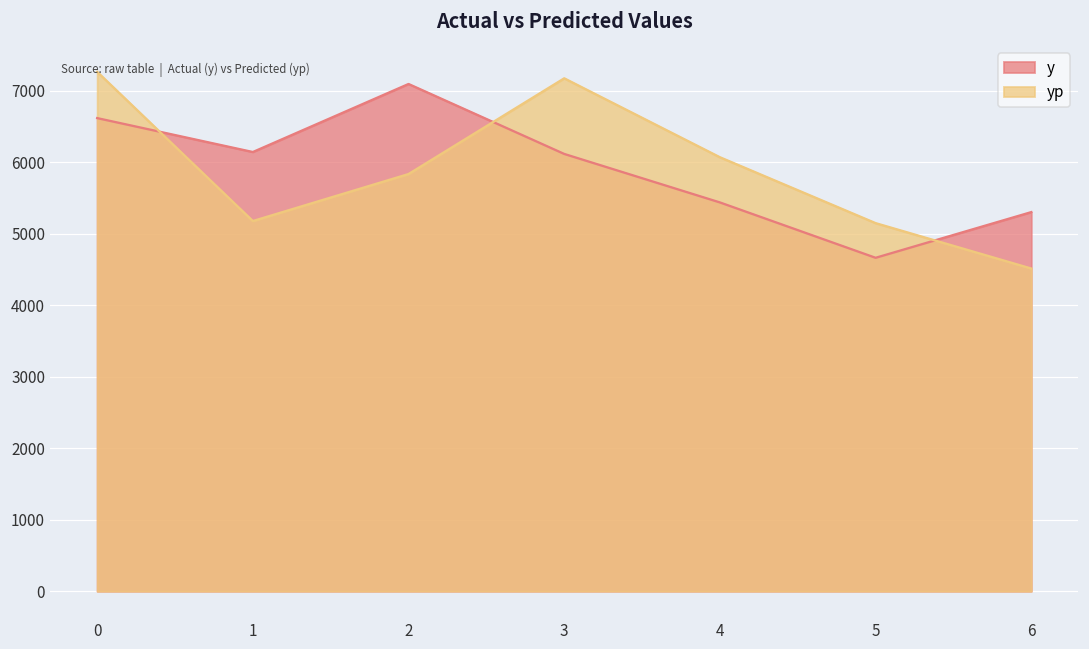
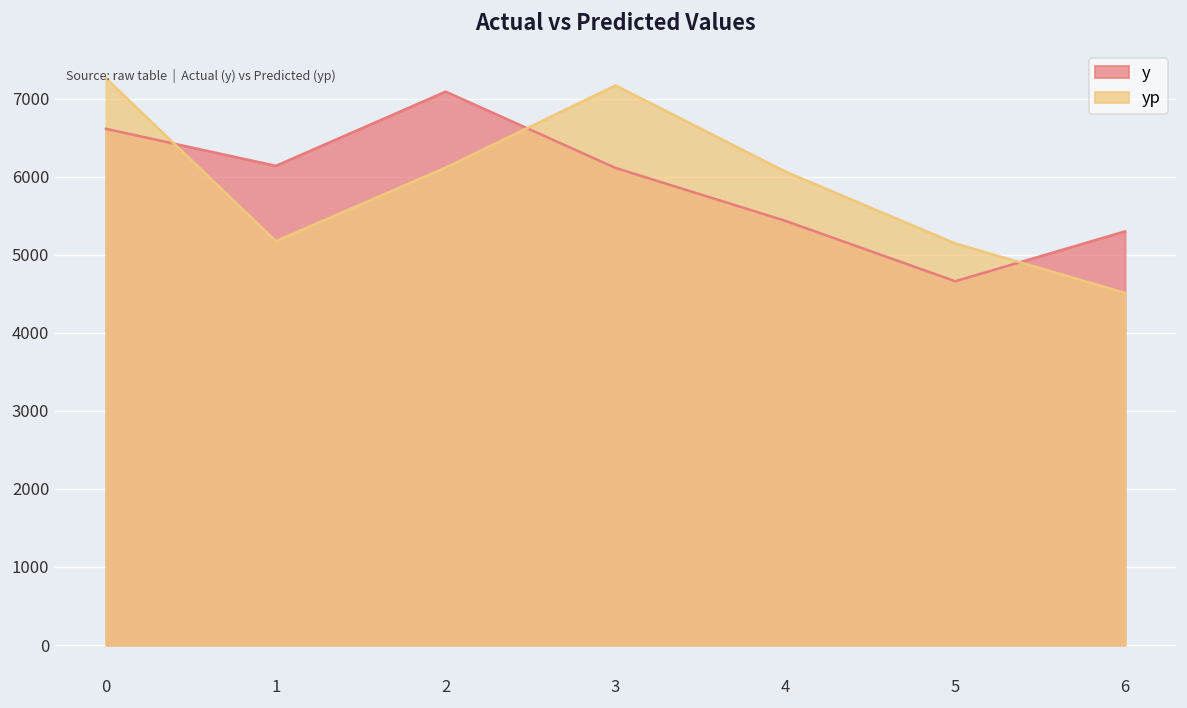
  {
    "y": {
      "0": 6600,
      "1": 6100,
      "2": 7100,
      "3": 6100,
      "4": 5400,
      "5": 4700,
      "6": 5300
    },
    "yp": {
      "0": 7300,
      "1": 5200,
-     "2": 5800,
+     "2": 6100,
      "3": 7200,
      "4": 6100,
      "5": 5100,
      "6": 4500
    }
  }
